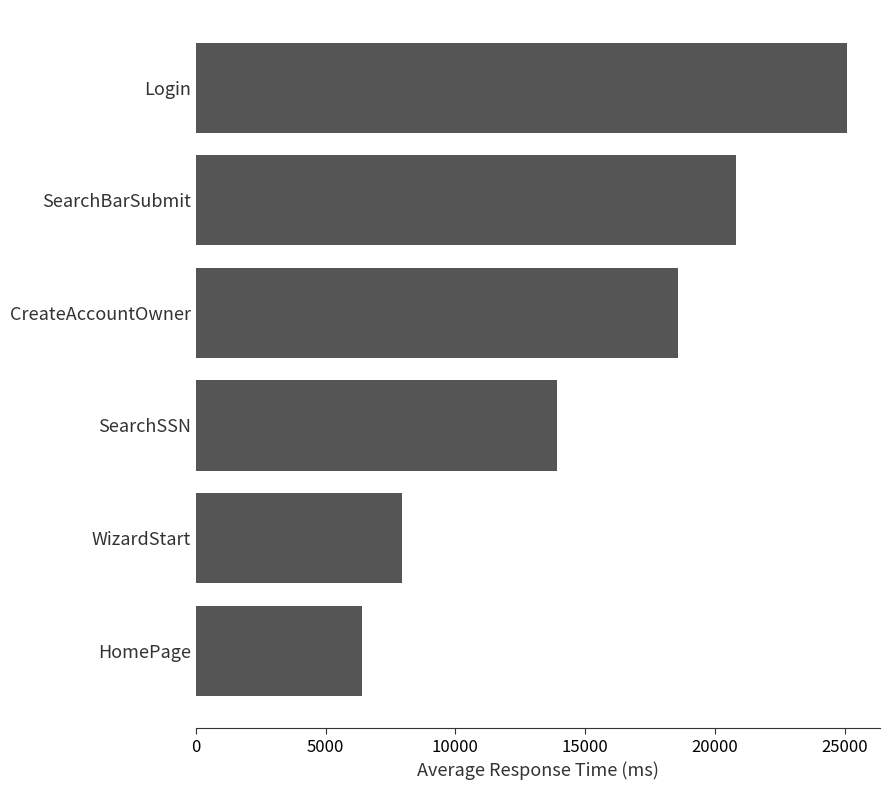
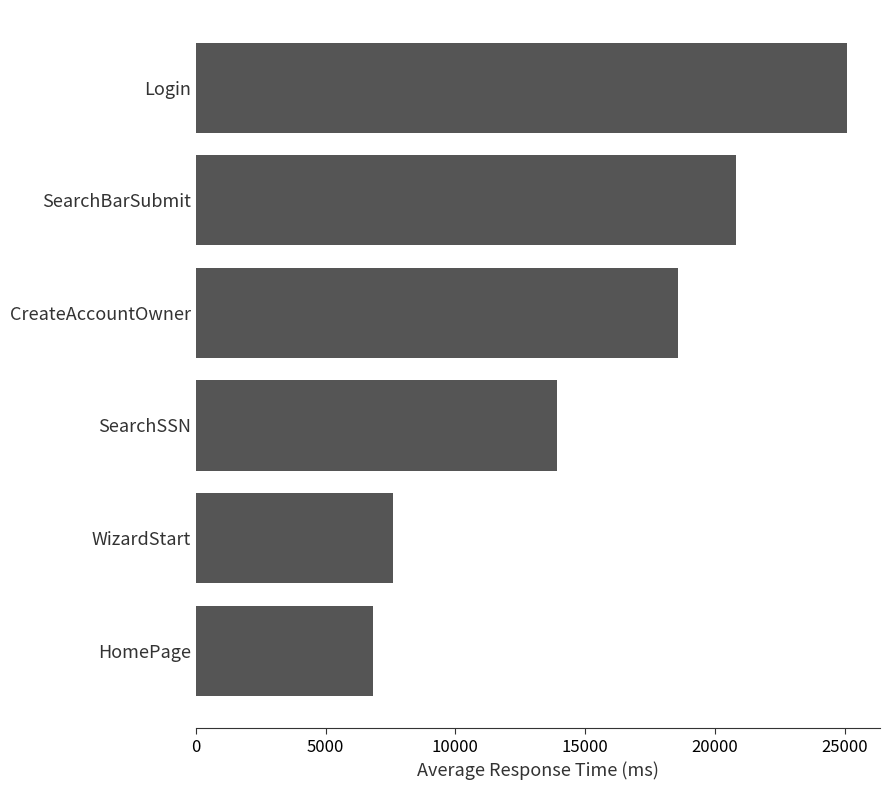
  {
    "Login": 25100,
    "SearchBarSubmit": 20800,
    "CreateAccountOwner": 18600,
    "SearchSSN": 13900,
-   "WizardStart": 7900,
-   "HomePage": 6400
+   "WizardStart": 7600,
+   "HomePage": 6800
  }
